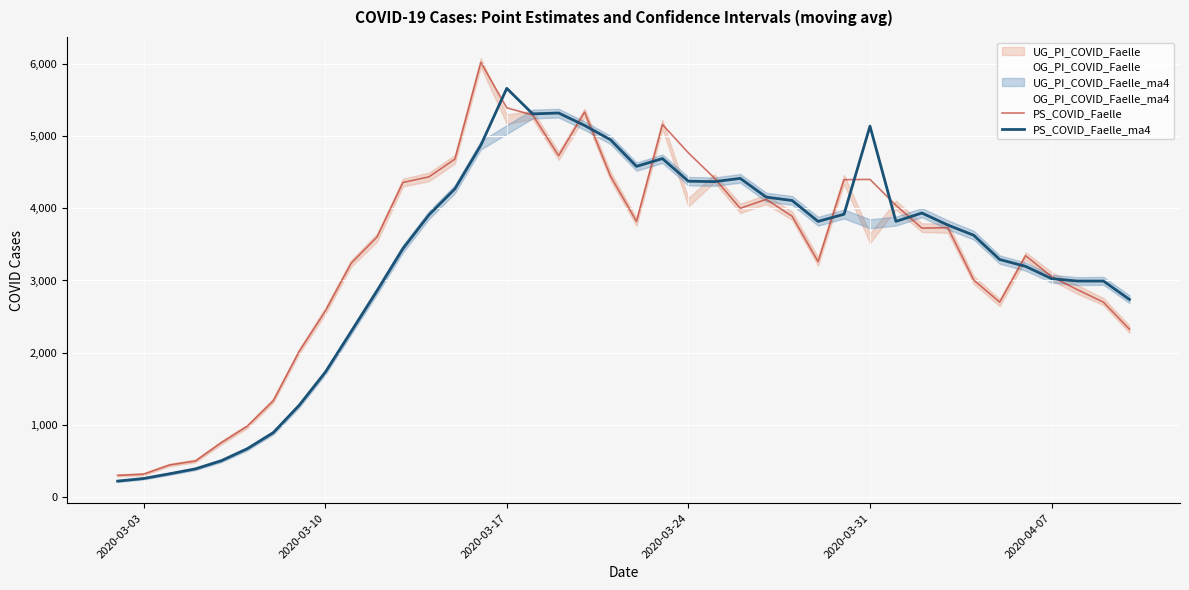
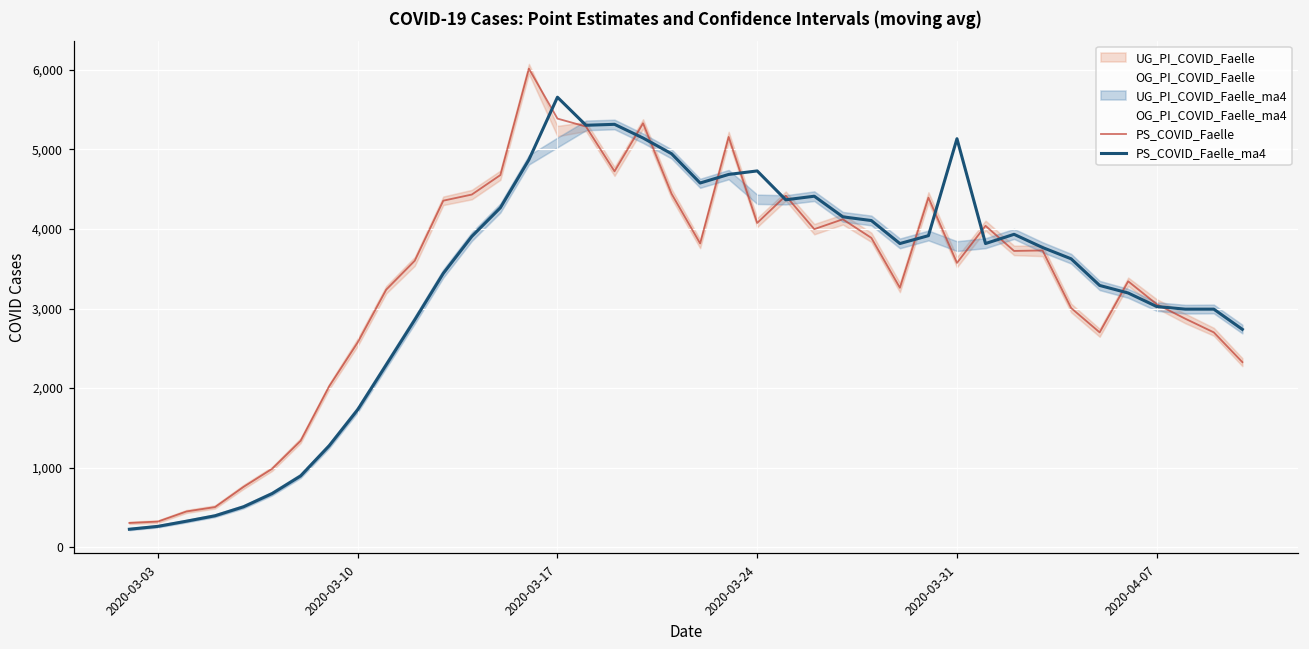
  {
    "PS_COVID_Faelle": {
      "2020-03-10": "2,600",
      "2020-03-17": "5,400",
-     "2020-03-24": "4,800",
-     "2020-03-31": "4,400"
+     "2020-03-24": "4,100",
+     "2020-03-31": "3,600"
    },
    "PS_COVID_Faelle_ma4": {
      "2020-03-10": "1,700",
      "2020-03-17": "5,700",
-     "2020-03-24": "4,400",
+     "2020-03-24": "4,700",
      "2020-03-31": "5,100"
    }
  }
